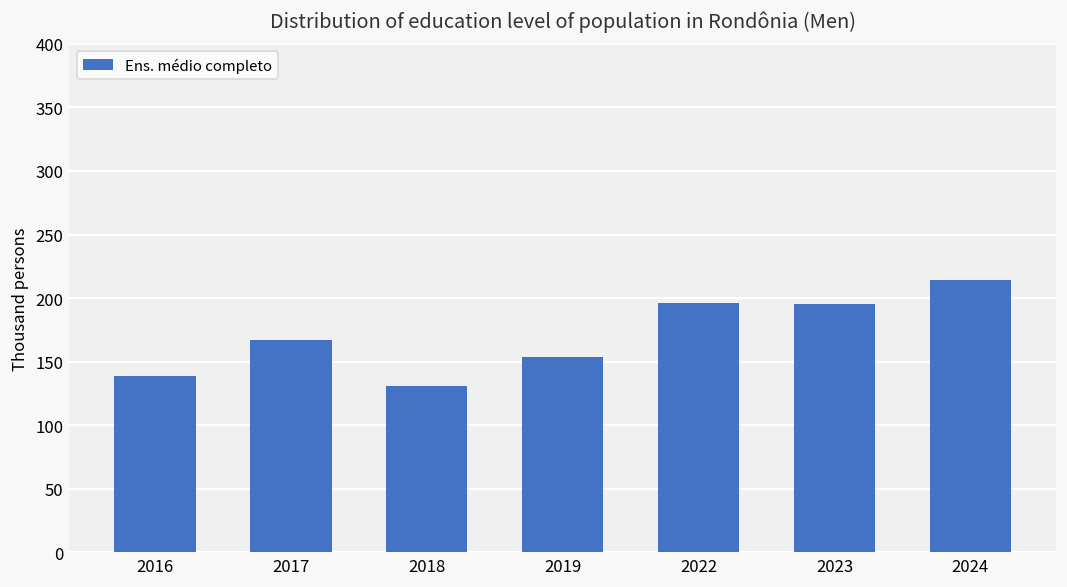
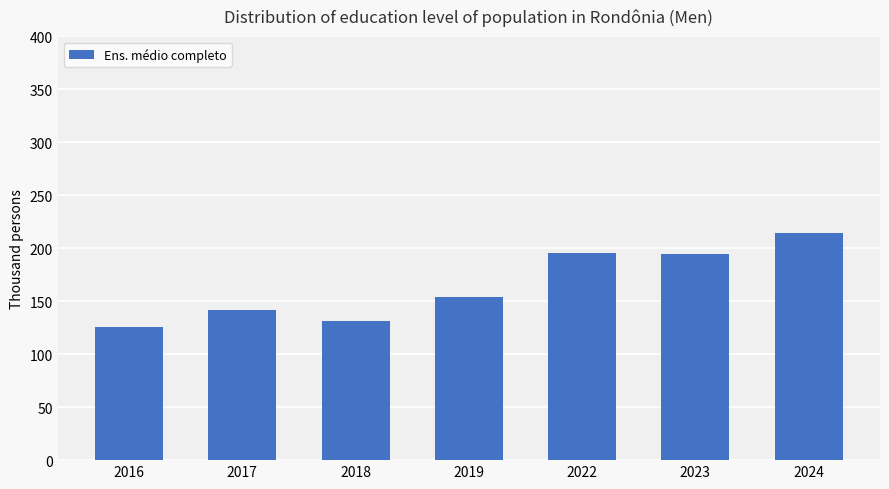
  {
-   "2016": 139,
-   "2017": 167,
+   "2016": 126,
+   "2017": 142,
    "2018": 131,
    "2019": 154,
    "2022": 196,
    "2023": 195,
    "2024": 214
  }
